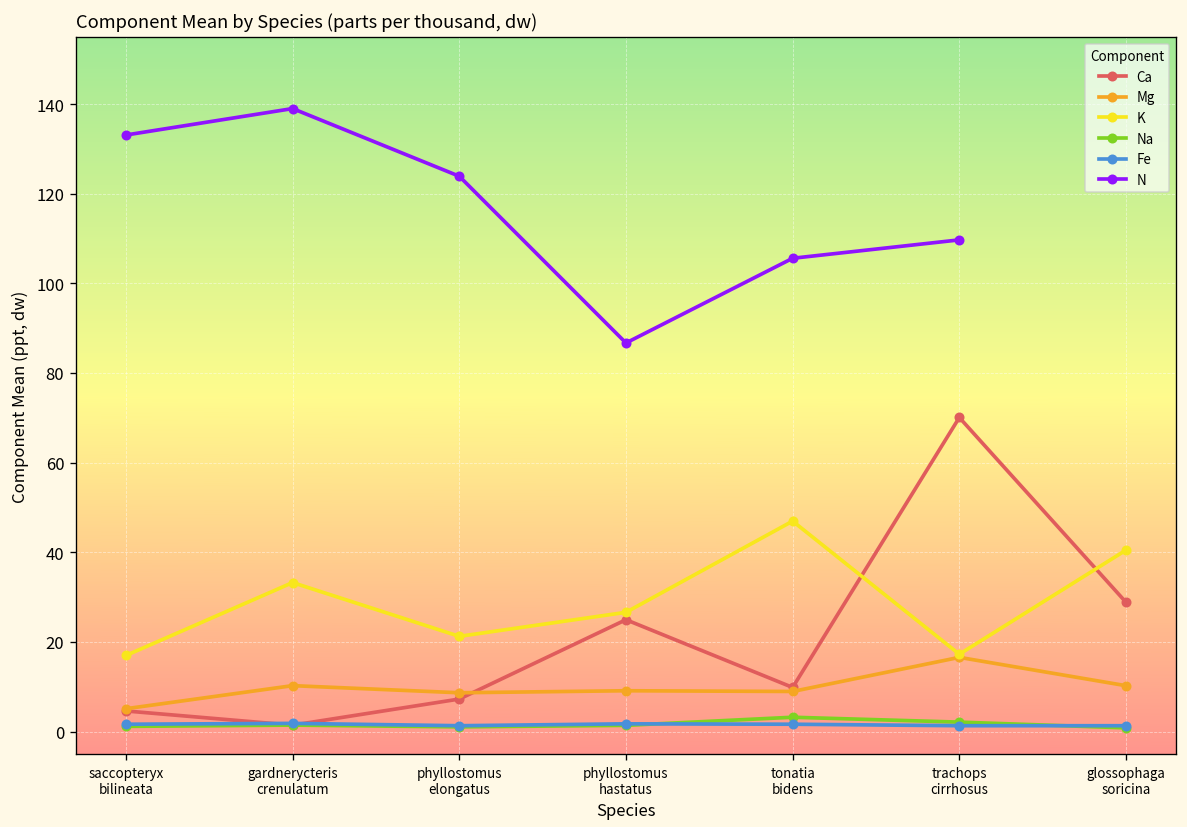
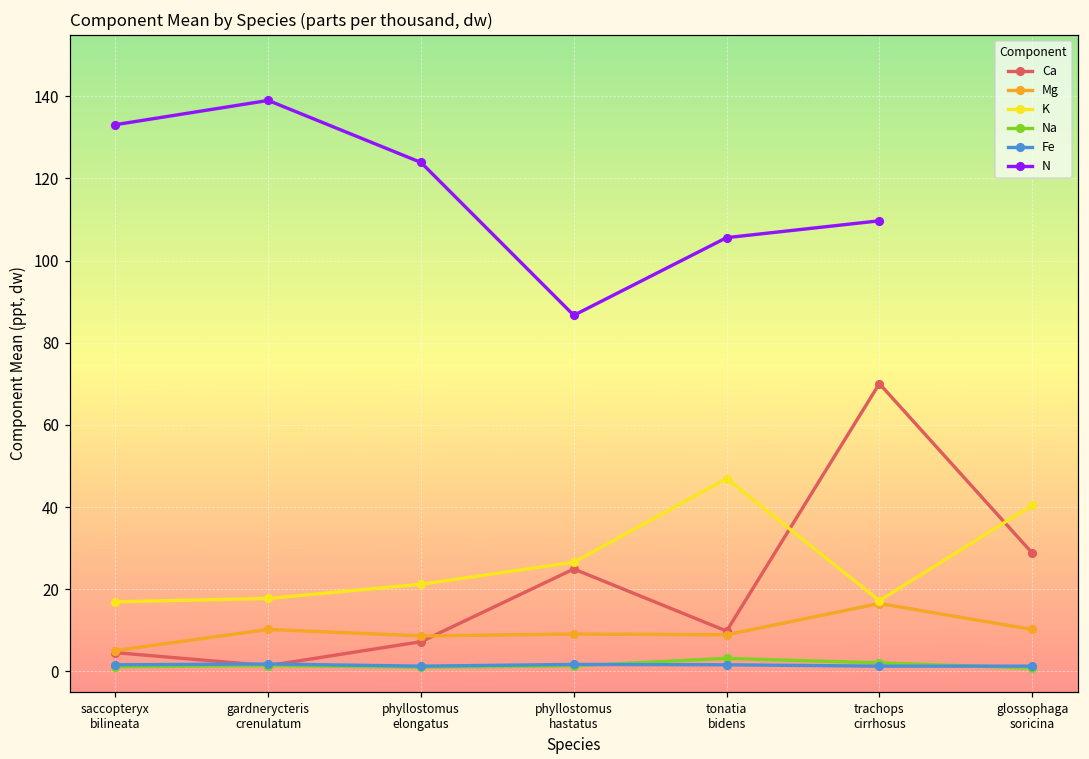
  {
    "Ca": {
      "phyllostomus elongatus": 7,
      "phyllostomus hastatus": 25,
      "tonatia bidens": 10,
      "trachops cirrhosus": 70,
      "glossophaga soricina": 29
    },
    "Mg": {
      "gardnerycteris crenulatum": 10,
      "phyllostomus elongatus": 9,
      "phyllostomus hastatus": 9,
      "tonatia bidens": 9,
      "trachops cirrhosus": 17,
      "glossophaga soricina": 10
    },
    "K": {
      "saccopteryx bilineata": 17,
-     "gardnerycteris crenulatum": 33,
+     "gardnerycteris crenulatum": 18,
      "phyllostomus elongatus": 21,
      "phyllostomus hastatus": 27,
      "tonatia bidens": 47,
      "trachops cirrhosus": 17,
      "glossophaga soricina": 40
    },
    "Na": {
      "tonatia bidens": 3,
      "trachops cirrhosus": 2
    },
    "Fe": {
      "tonatia bidens": 2,
      "trachops cirrhosus": 1
    },
    "N": {
      "saccopteryx bilineata": 133,
      "gardnerycteris crenulatum": 139,
      "phyllostomus elongatus": 124,
      "phyllostomus hastatus": 87,
      "tonatia bidens": 106,
      "trachops cirrhosus": 110
    }
  }
